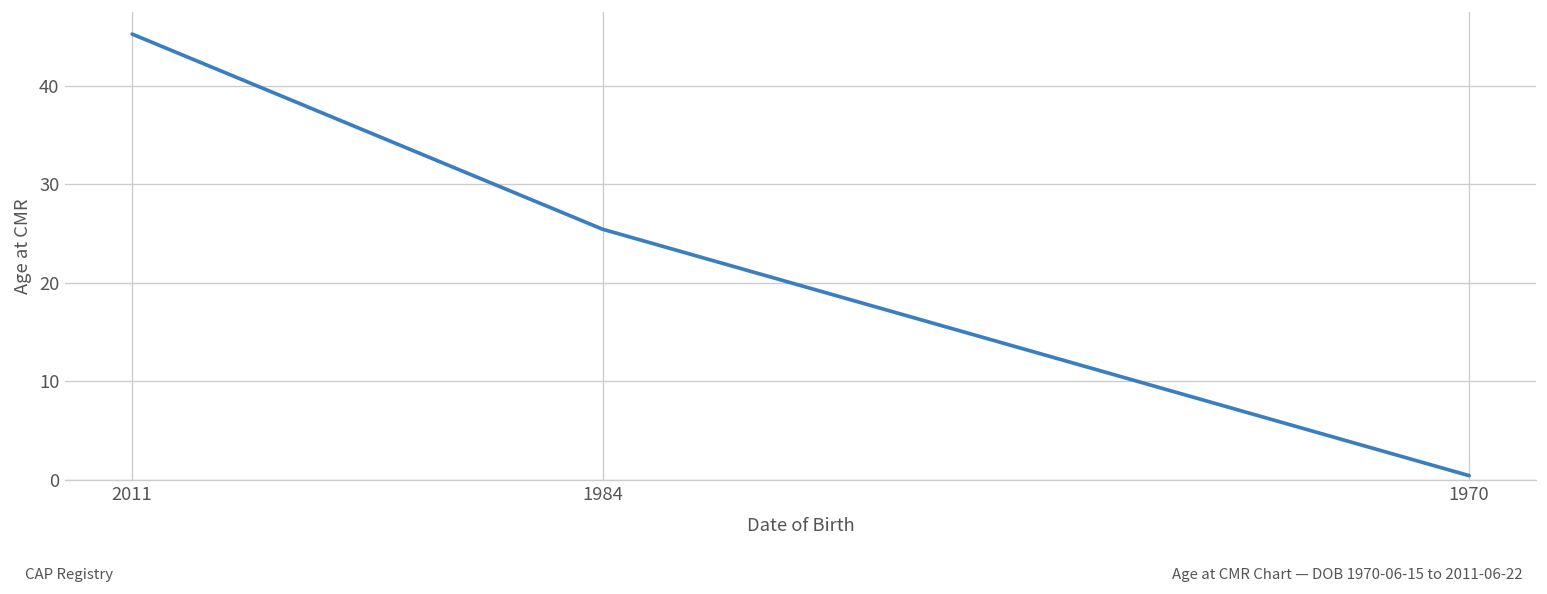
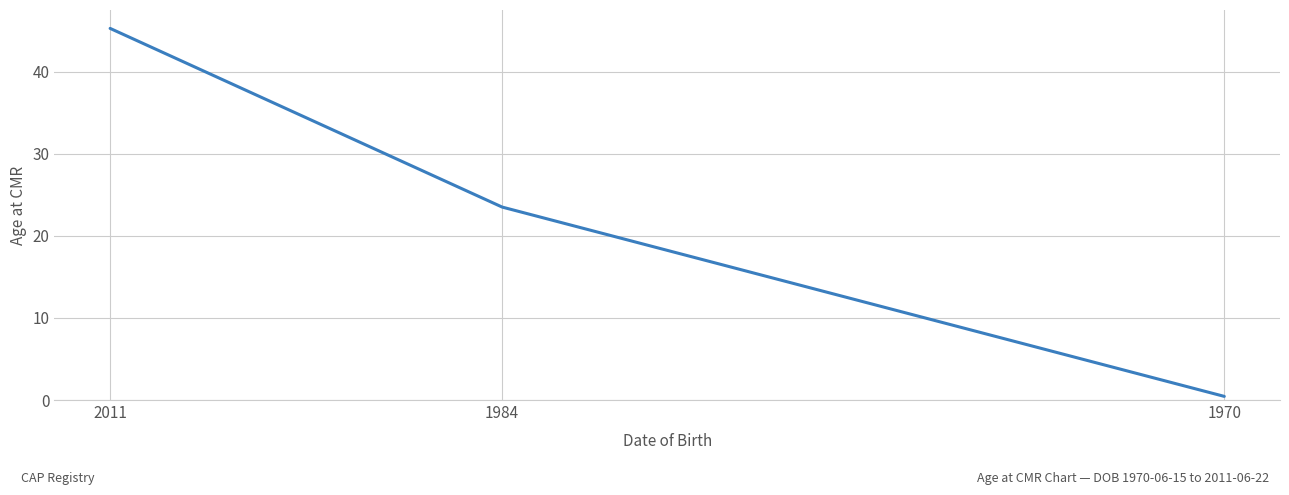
  {
    "2011": 45,
-   "1984": 25,
+   "1984": 23,
    "1970": 0
  }
